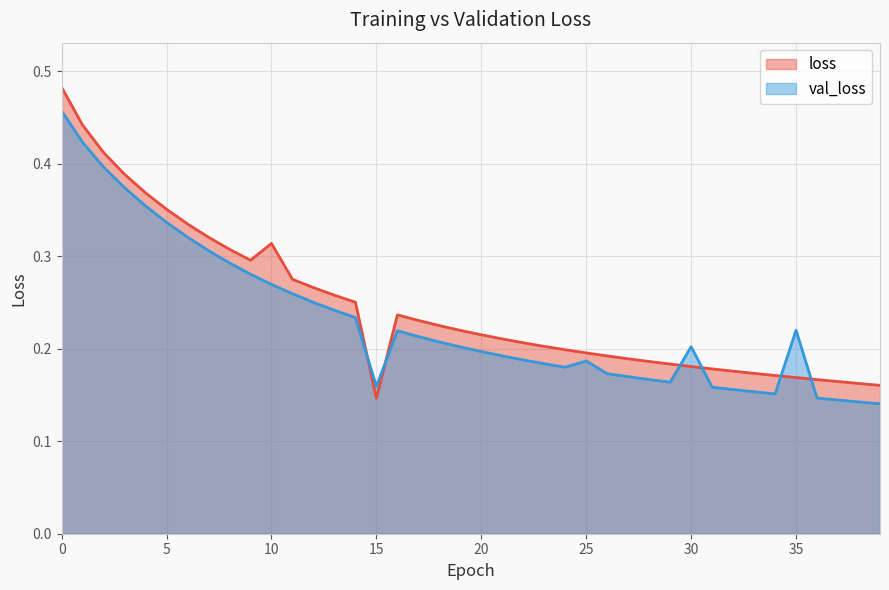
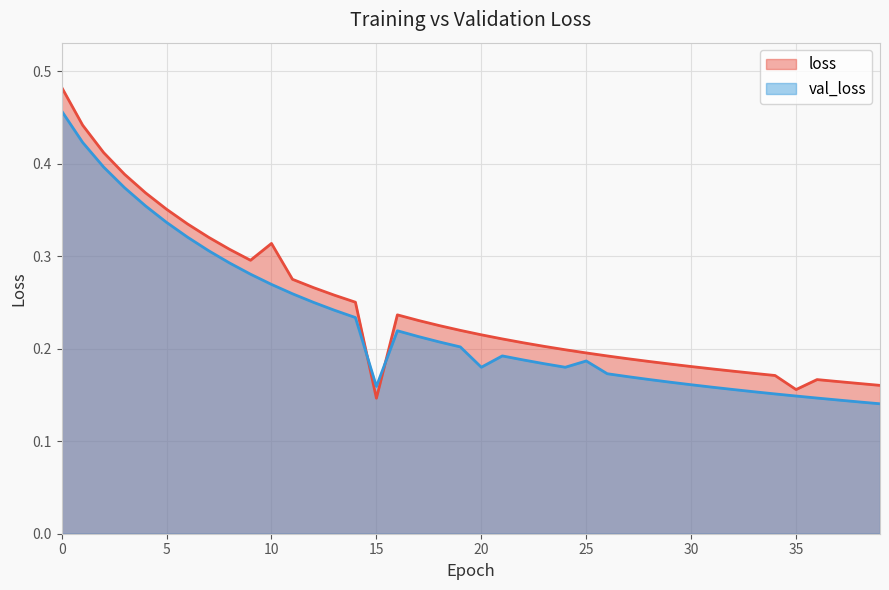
  {
    "loss": {
      "0": 0.48,
      "5": 0.35,
      "10": 0.31,
      "15": 0.15,
      "20": 0.22,
      "25": 0.20,
      "30": 0.18,
-     "35": 0.17
+     "35": 0.16
    },
    "val_loss": {
      "0": 0.46,
      "5": 0.34,
      "10": 0.27,
      "15": 0.16,
-     "20": 0.20,
+     "20": 0.18,
      "25": 0.19,
-     "30": 0.20,
-     "35": 0.22
+     "30": 0.16,
+     "35": 0.15
    }
  }
